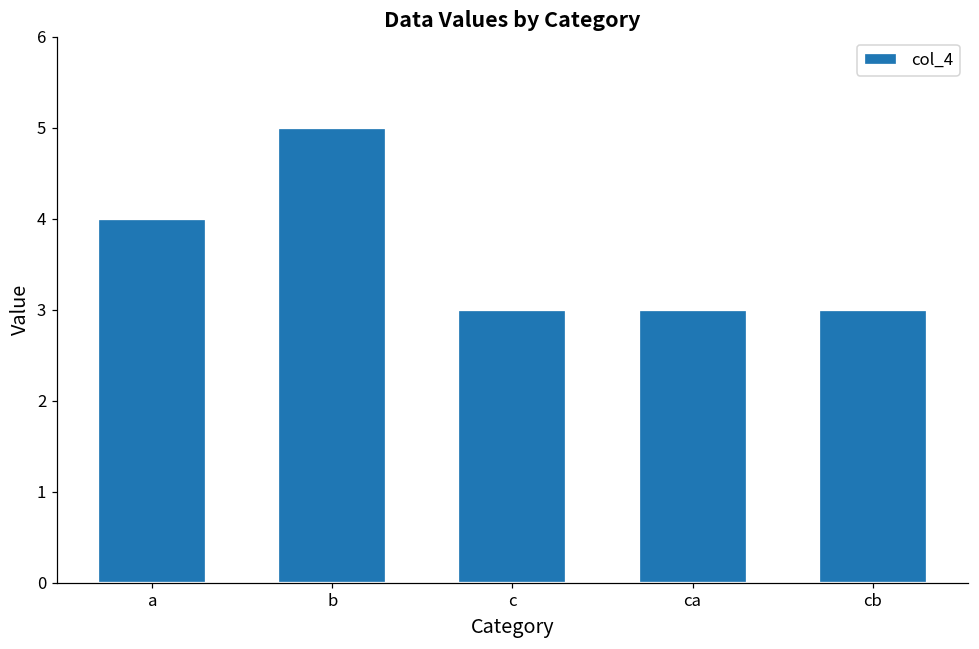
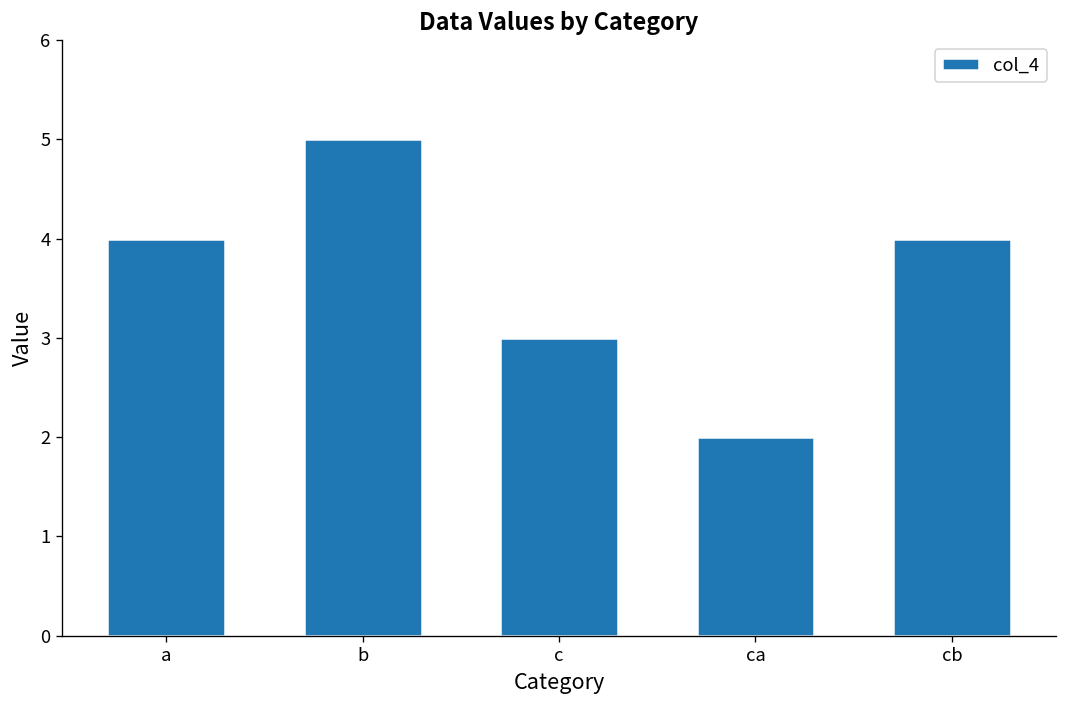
  {
    "a": 4,
    "b": 5,
    "c": 3,
-   "ca": 3,
-   "cb": 3
+   "ca": 2,
+   "cb": 4
  }
